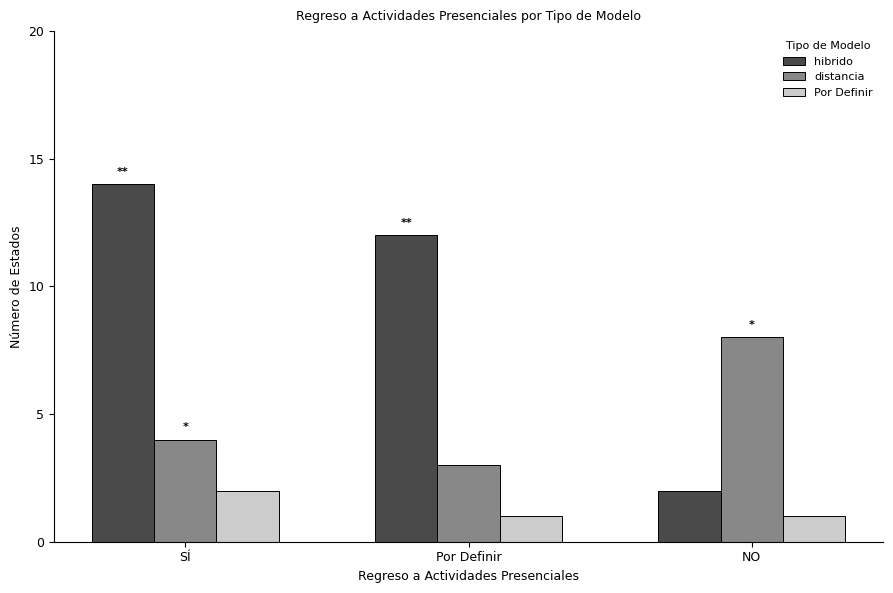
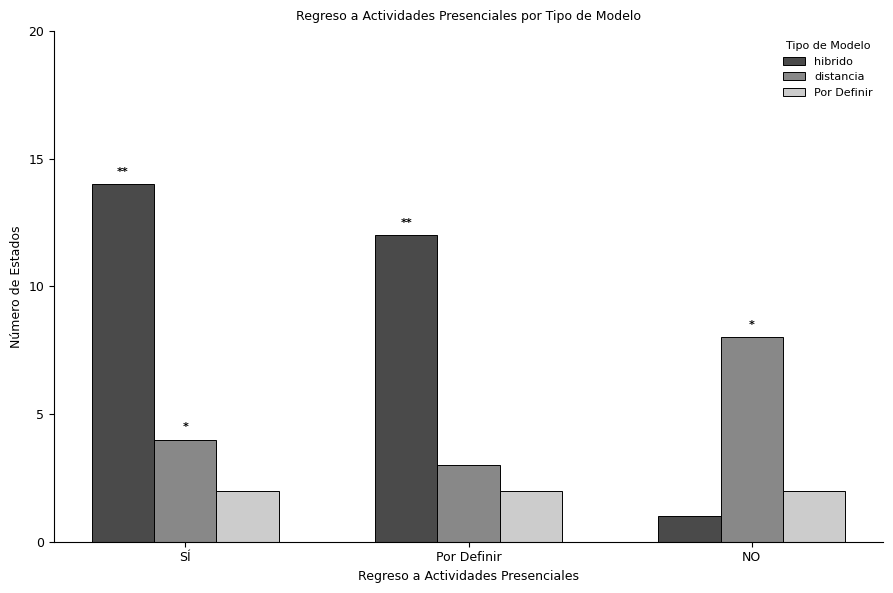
  {
    "hibrido": {
      "SÍ": 14,
      "Por Definir": 12,
-     "NO": 2
+     "NO": 1
    },
    "distancia": {
      "SÍ": 4,
      "Por Definir": 3,
      "NO": 8
    },
    "Por Definir": {
      "SÍ": 2,
-     "Por Definir": 1,
-     "NO": 1
+     "Por Definir": 2,
+     "NO": 2
    }
  }
